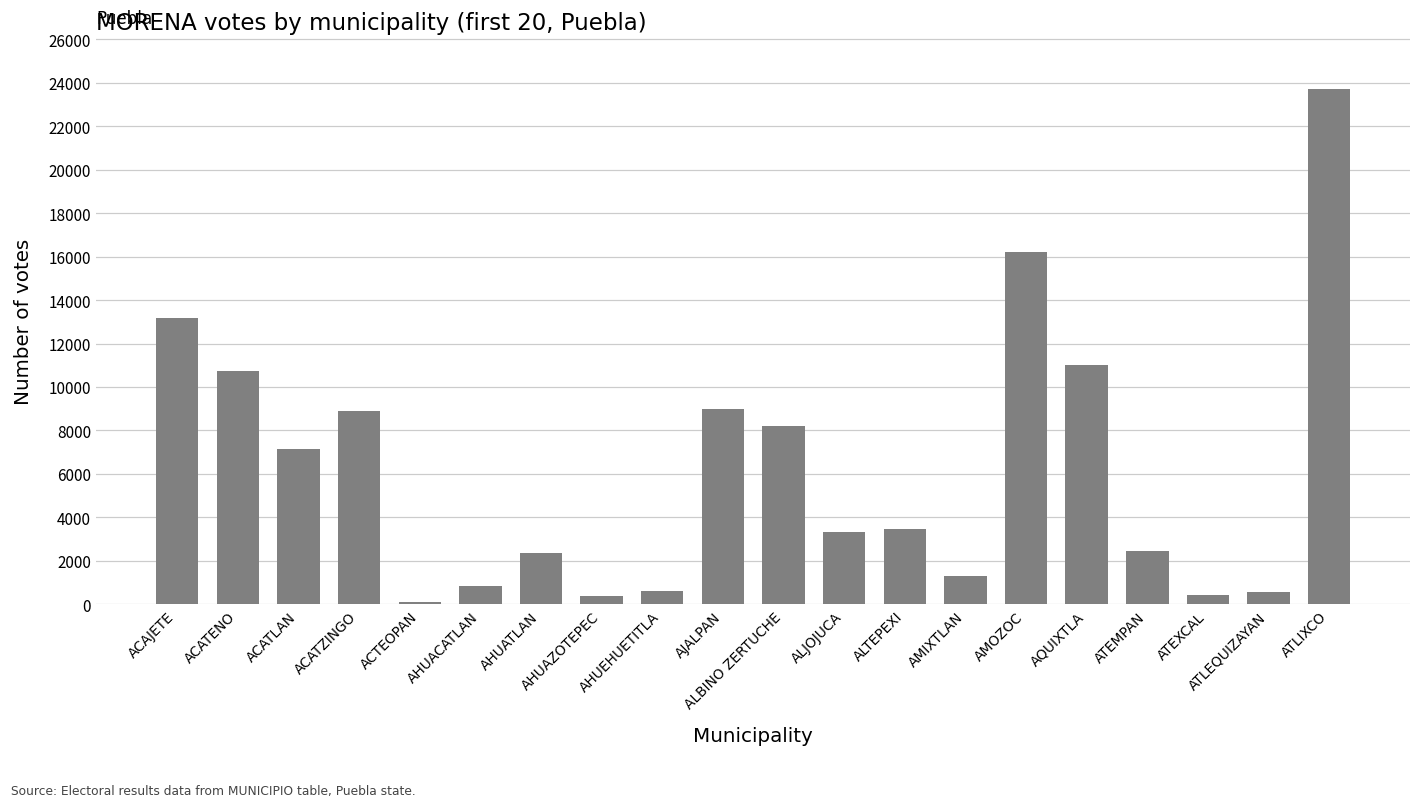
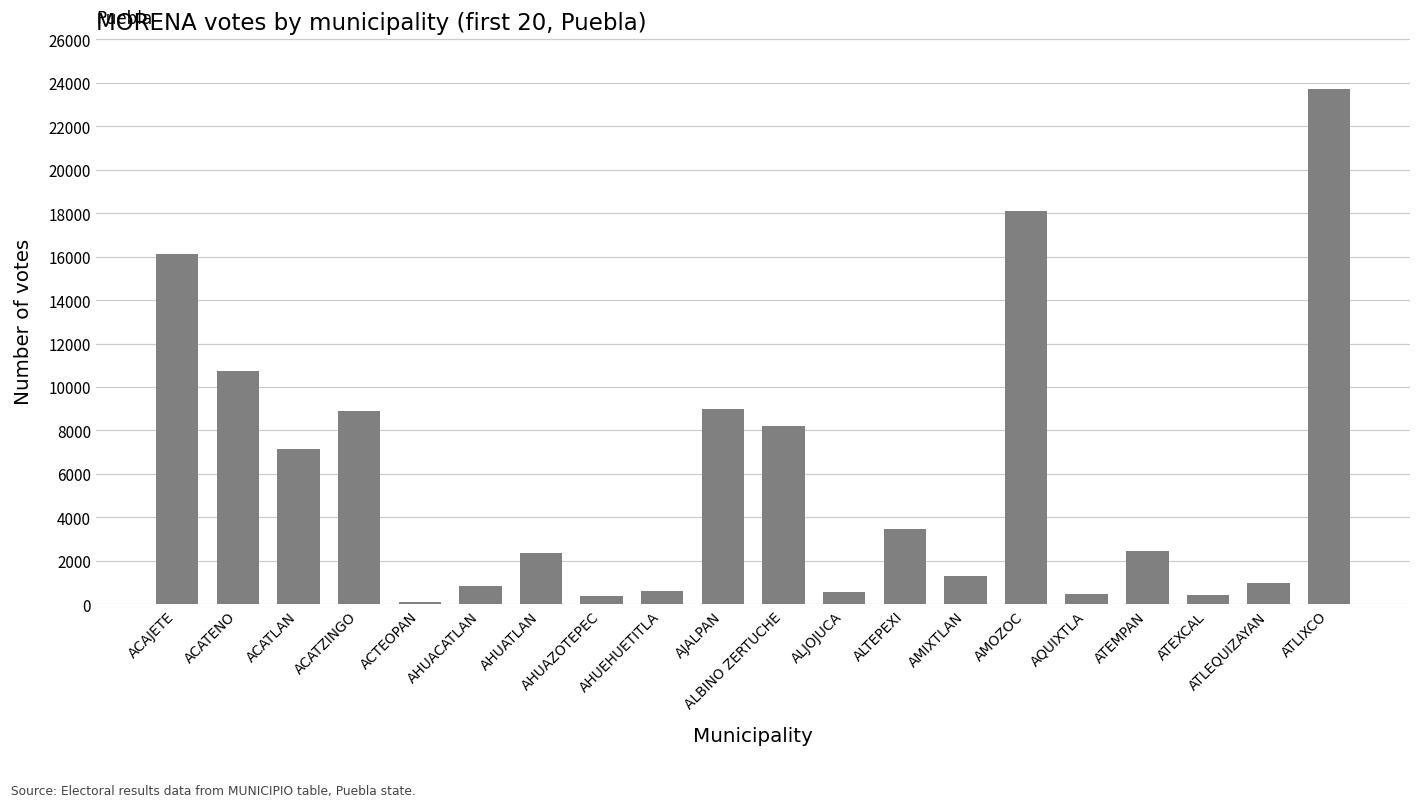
  {
-   "ACAJETE": 13200,
+   "ACAJETE": 16100,
    "ACATENO": 10700,
    "ACATLAN": 7100,
    "ACATZINGO": 8900,
    "AHUACATLAN": 900,
    "AHUATLAN": 2300,
    "AHUAZOTEPEC": 400,
    "AHUEHUETITLA": 600,
    "AJALPAN": 9000,
    "ALBINO ZERTUCHE": 8200,
-   "ALJOJUCA": 3300,
+   "ALJOJUCA": 500,
    "ALTEPEXI": 3400,
    "AMIXTLAN": 1300,
-   "AMOZOC": 16200,
-   "AQUIXTLA": 11000,
+   "AMOZOC": 18100,
+   "AQUIXTLA": 400,
    "ATEMPAN": 2400,
    "ATEXCAL": 400,
-   "ATLEQUIZAYAN": 500,
+   "ATLEQUIZAYAN": 1000,
    "ATLIXCO": 23700
  }
